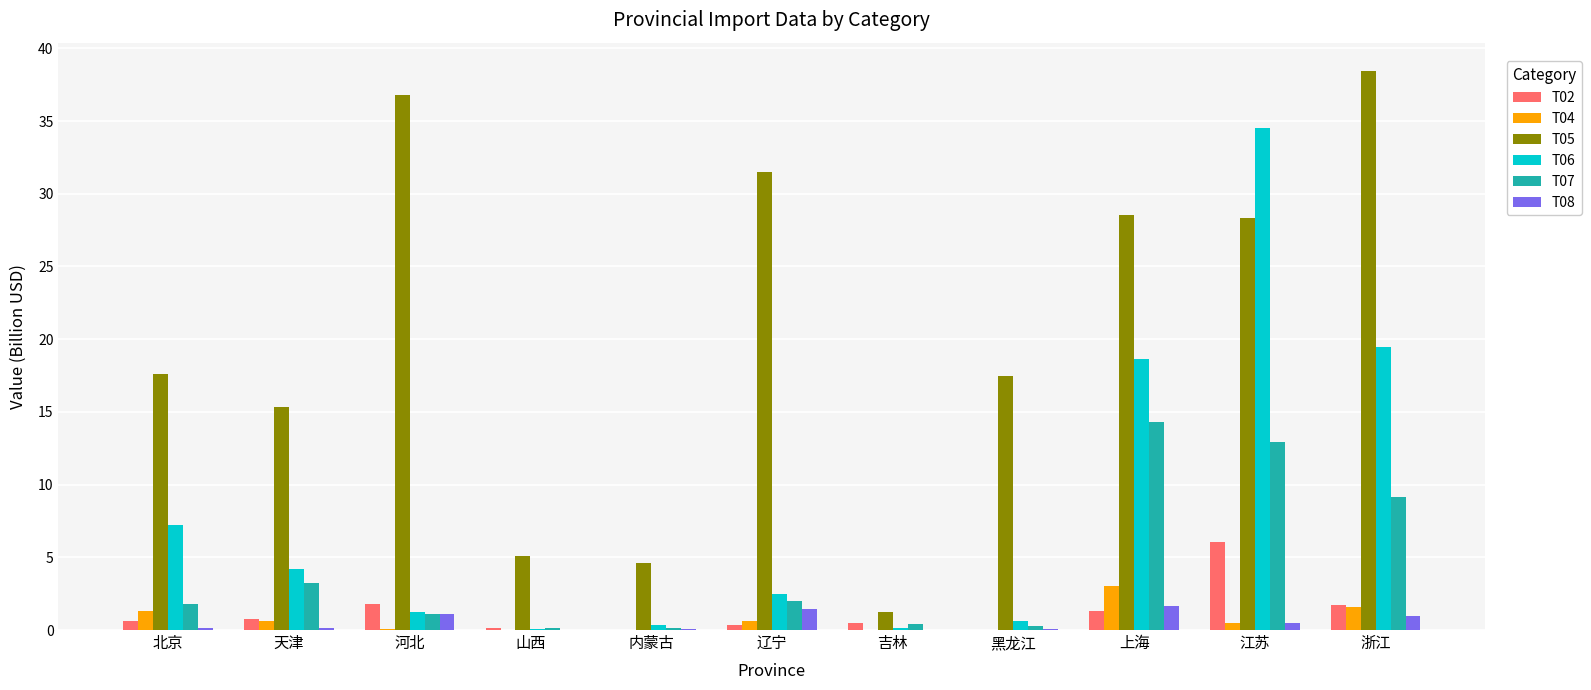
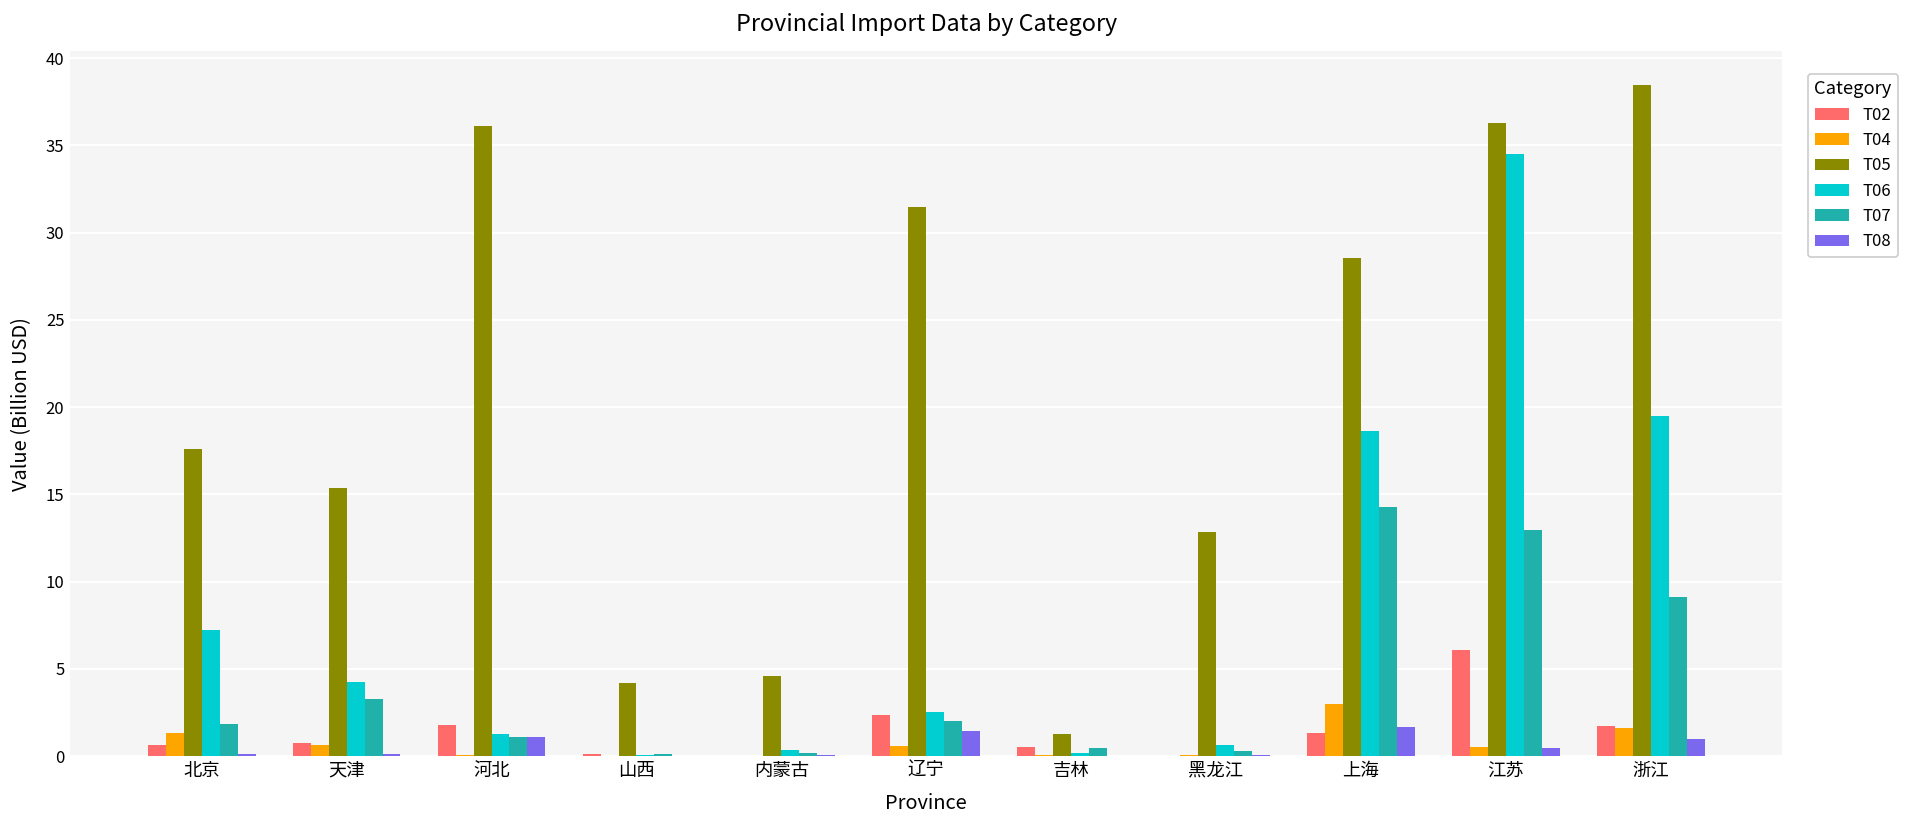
  {
    "T02": {
      "北京": 0.6,
      "天津": 0.7,
      "河北": 1.8,
-     "辽宁": 0.4,
+     "辽宁": 2.4,
      "吉林": 0.5,
      "上海": 1.3,
      "江苏": 6.1,
      "浙江": 1.7
    },
    "T04": {
      "北京": 1.3,
      "天津": 0.6,
      "辽宁": 0.6,
      "上海": 3.0,
      "江苏": 0.5,
      "浙江": 1.6
    },
    "T05": {
      "北京": 17.6,
      "天津": 15.4,
-     "河北": 36.8,
-     "山西": 5.1,
+     "河北": 36.1,
+     "山西": 4.2,
      "内蒙古": 4.6,
      "辽宁": 31.5,
      "吉林": 1.2,
-     "黑龙江": 17.5,
+     "黑龙江": 12.9,
      "上海": 28.6,
-     "江苏": 28.3,
+     "江苏": 36.3,
      "浙江": 38.5
    },
    "T08": {
      "河北": 1.1,
      "辽宁": 1.4,
      "上海": 1.6,
      "江苏": 0.5,
      "浙江": 1.0
    }
  }
